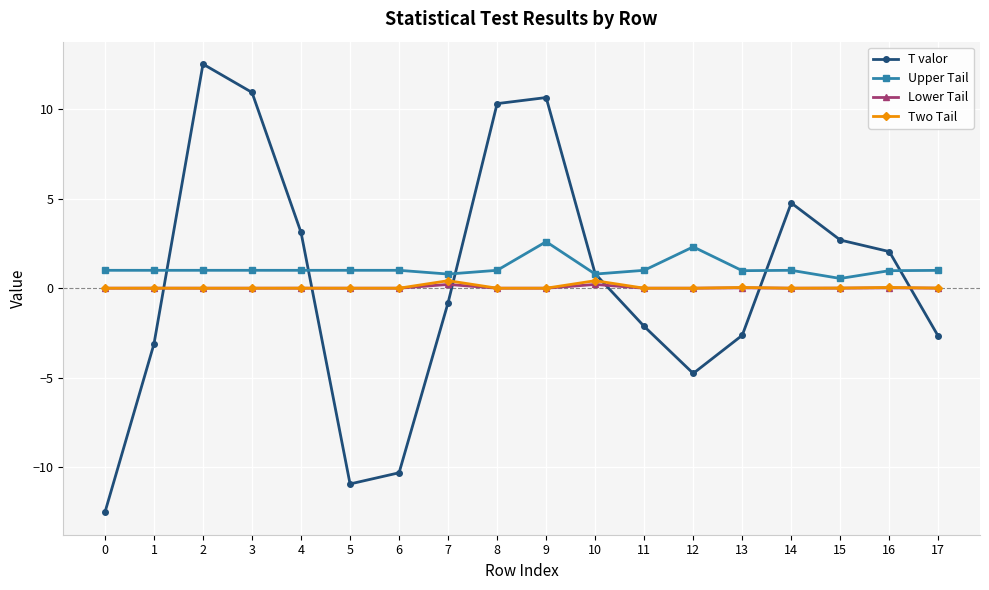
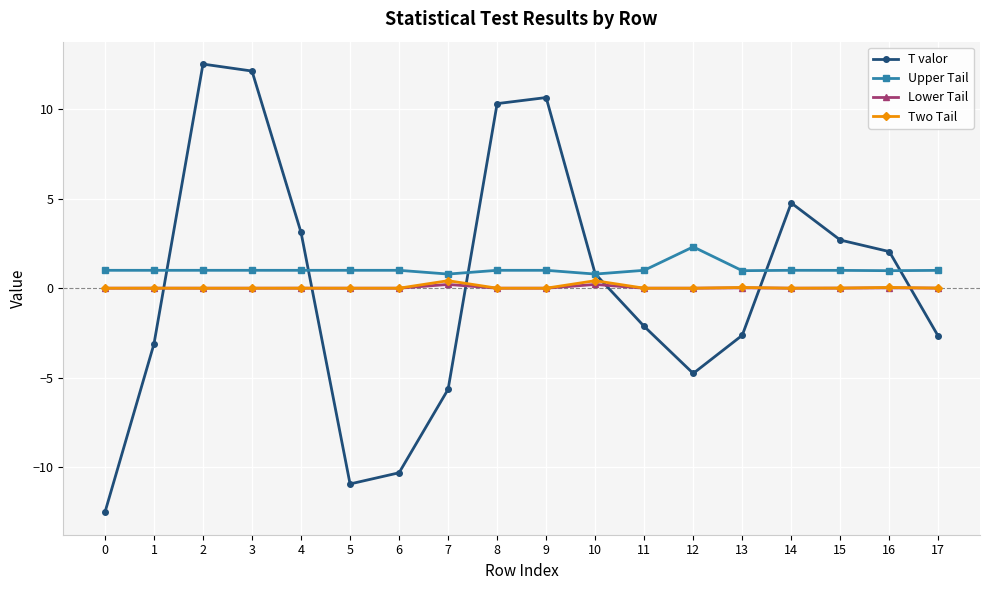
  {
    "T valor": {
      "0": -12.5,
      "1": -3.1,
      "2": 12.5,
-     "3": 10.9,
+     "3": 12.1,
      "4": 3.1,
      "5": -10.9,
      "6": -10.3,
-     "7": -0.8,
+     "7": -5.7,
      "8": 10.3,
      "9": 10.7,
      "11": -2.1,
      "12": -4.8,
      "13": -2.6,
      "14": 4.8,
      "15": 2.7,
      "16": 2.0,
      "17": -2.7
    },
    "Upper Tail": {
      "0": 1.0,
      "1": 1.0,
      "2": 1.0,
      "3": 1.0,
      "4": 1.0,
      "5": 1.0,
      "6": 1.0,
      "7": 0.8,
      "8": 1.0,
-     "9": 2.6,
+     "9": 1.0,
      "11": 1.0,
      "12": 2.3,
      "13": 1.0,
      "14": 1.0,
-     "15": 0.5,
+     "15": 1.0,
      "16": 1.0,
      "17": 1.0
    },
    "Lower Tail": {
      "7": 0.2,
      "10": 0.2
    },
    "Two Tail": {
      "7": 0.4,
      "10": 0.4
    }
  }
